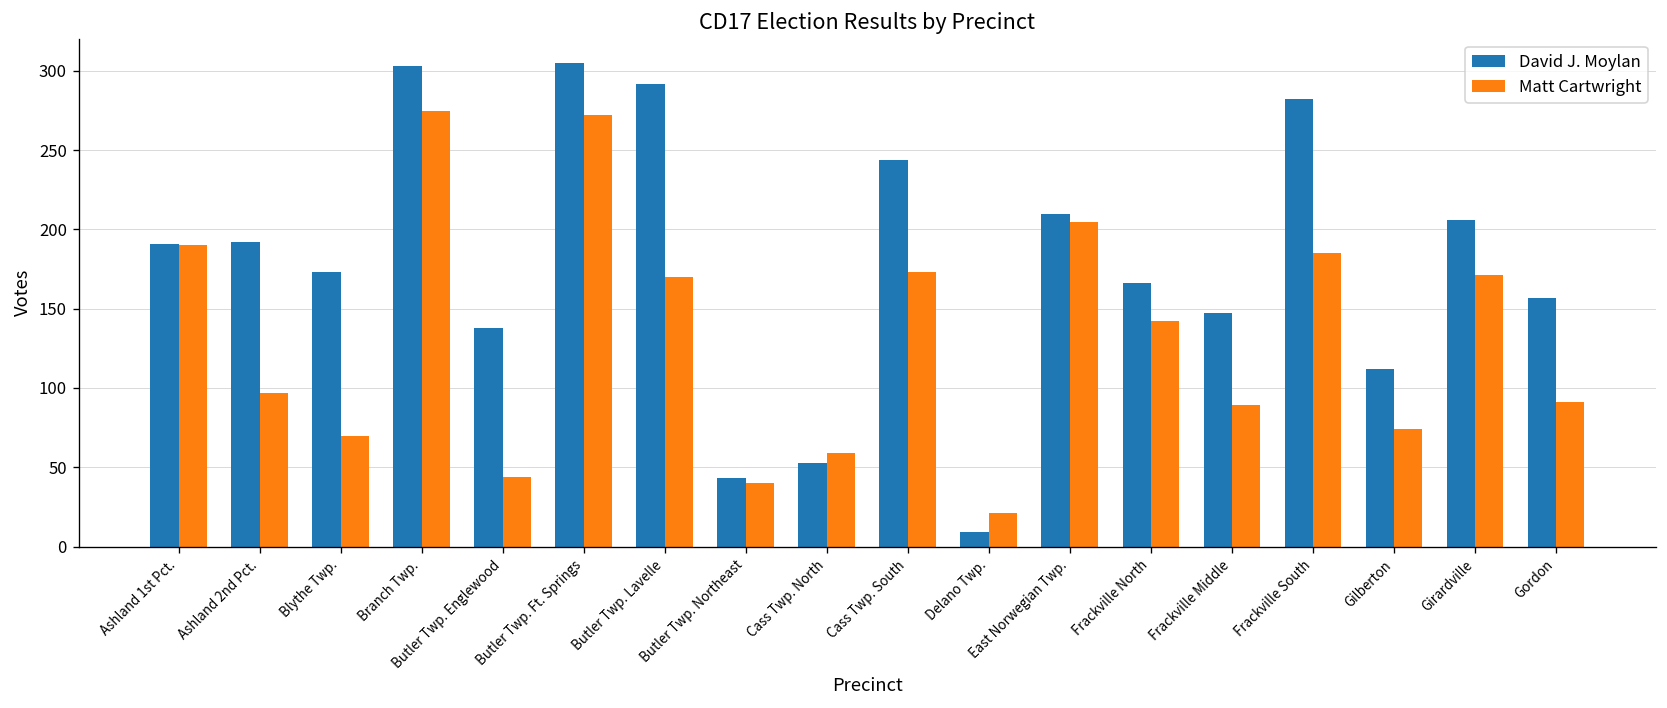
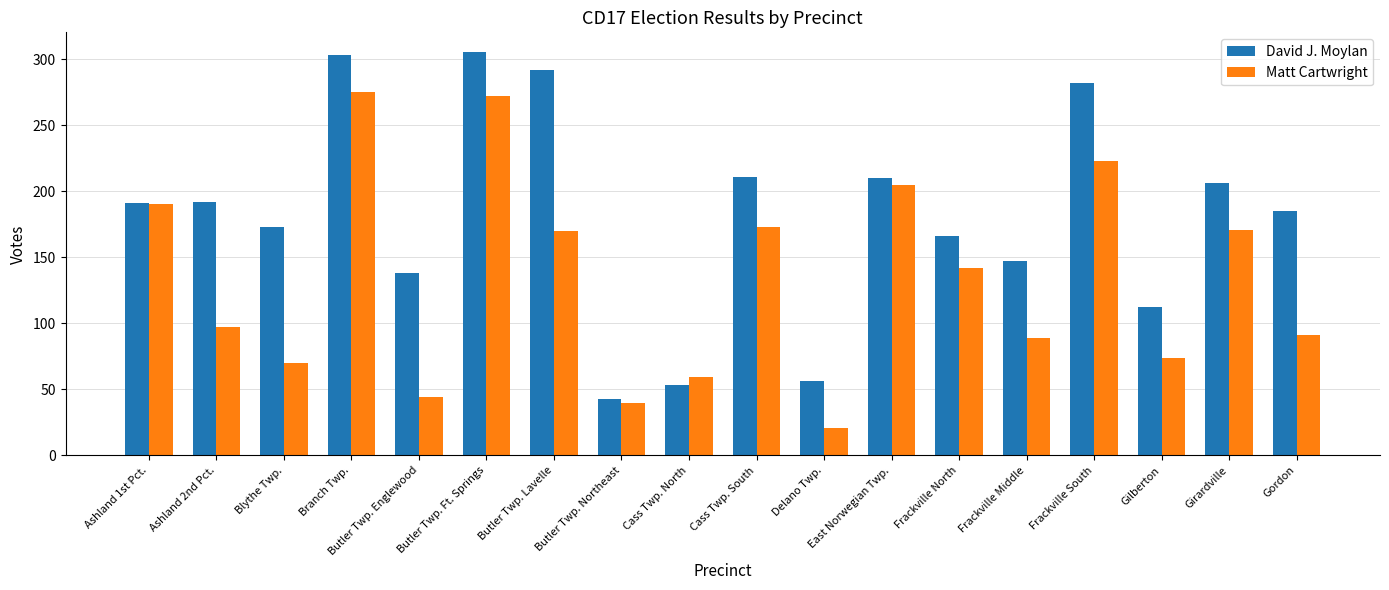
  {
    "David J. Moylan": {
      "Ashland 1st Pct.": 191,
      "Ashland 2nd Pct.": 192,
      "Blythe Twp.": 173,
      "Branch Twp.": 303,
      "Butler Twp. Englewood": 138,
      "Butler Twp. Ft. Springs": 305,
      "Butler Twp. Lavelle": 292,
      "Butler Twp. Northeast": 43,
      "Cass Twp. North": 53,
-     "Cass Twp. South": 244,
-     "Delano Twp.": 9,
+     "Cass Twp. South": 211,
+     "Delano Twp.": 56,
      "East Norwegian Twp.": 210,
      "Frackville North": 166,
      "Frackville Middle": 147,
      "Frackville South": 282,
      "Gilberton": 112,
      "Girardville": 206,
-     "Gordon": 157
+     "Gordon": 185
    },
    "Matt Cartwright": {
      "Ashland 1st Pct.": 190,
      "Ashland 2nd Pct.": 97,
      "Blythe Twp.": 70,
      "Branch Twp.": 275,
      "Butler Twp. Englewood": 44,
      "Butler Twp. Ft. Springs": 272,
      "Butler Twp. Lavelle": 170,
      "Butler Twp. Northeast": 40,
      "Cass Twp. North": 59,
      "Cass Twp. South": 173,
      "Delano Twp.": 21,
      "East Norwegian Twp.": 205,
      "Frackville North": 142,
      "Frackville Middle": 89,
-     "Frackville South": 185,
+     "Frackville South": 223,
      "Gilberton": 74,
      "Girardville": 171,
      "Gordon": 91
    }
  }
